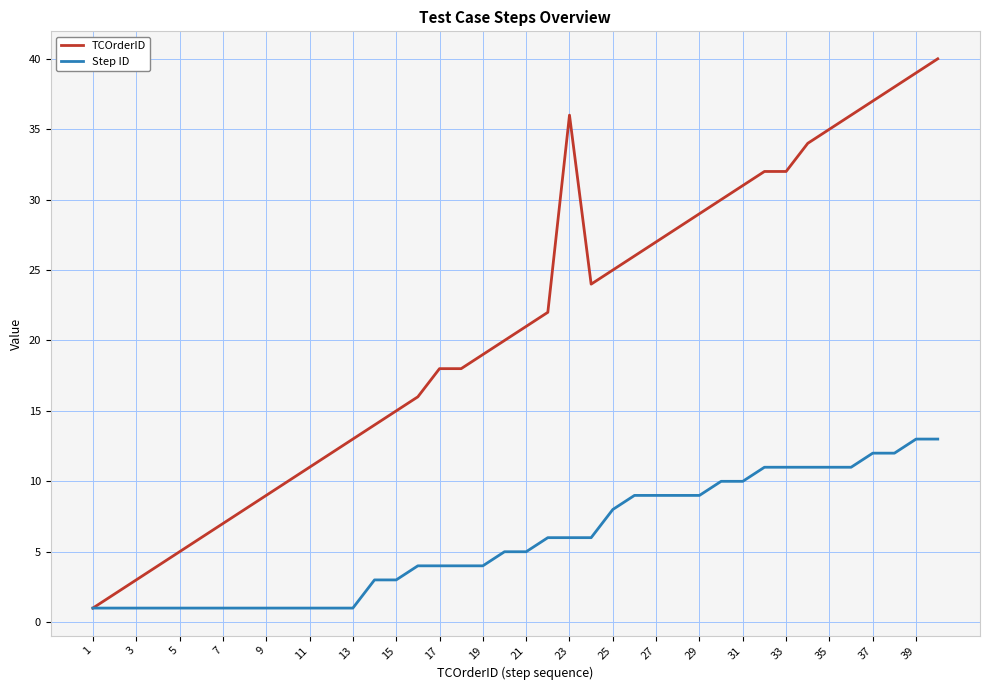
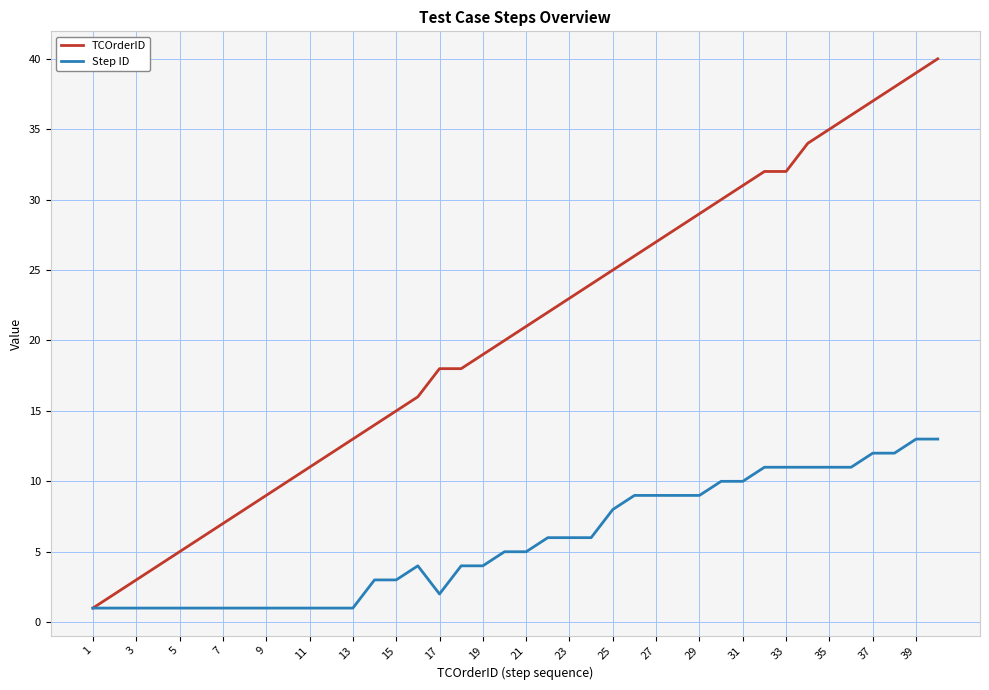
  {
    "TCOrderID": {
      "3": 3,
      "5": 5,
      "7": 7,
      "9": 9,
      "11": 11,
      "13": 13,
      "15": 15,
      "17": 18,
      "19": 19,
      "21": 21,
-     "23": 36,
+     "23": 23,
      "25": 25,
      "27": 27,
      "29": 29,
      "31": 31,
      "33": 32,
      "35": 35,
      "37": 37,
      "39": 39
    },
    "Step ID": {
      "3": 1,
      "5": 1,
      "7": 1,
      "9": 1,
      "11": 1,
      "13": 1,
      "15": 3,
-     "17": 4,
+     "17": 2,
      "19": 4,
      "21": 5,
      "23": 6,
      "25": 8,
      "27": 9,
      "29": 9,
      "31": 10,
      "33": 11,
      "35": 11,
      "37": 12,
      "39": 13
    }
  }
